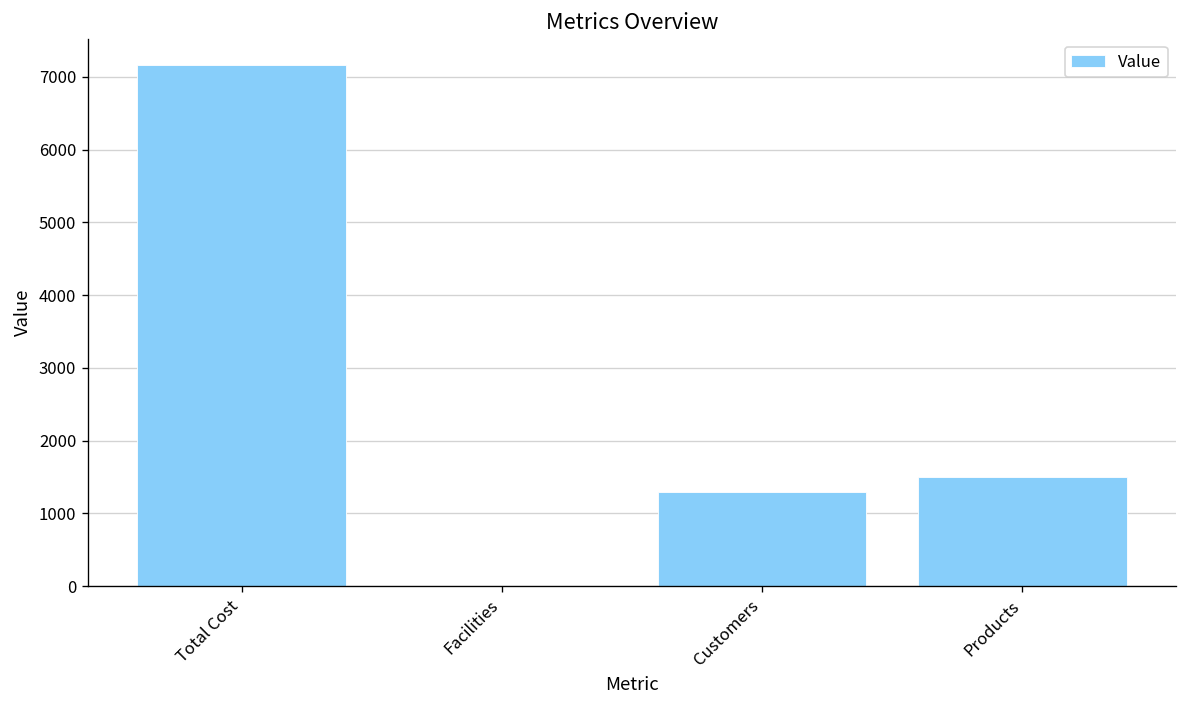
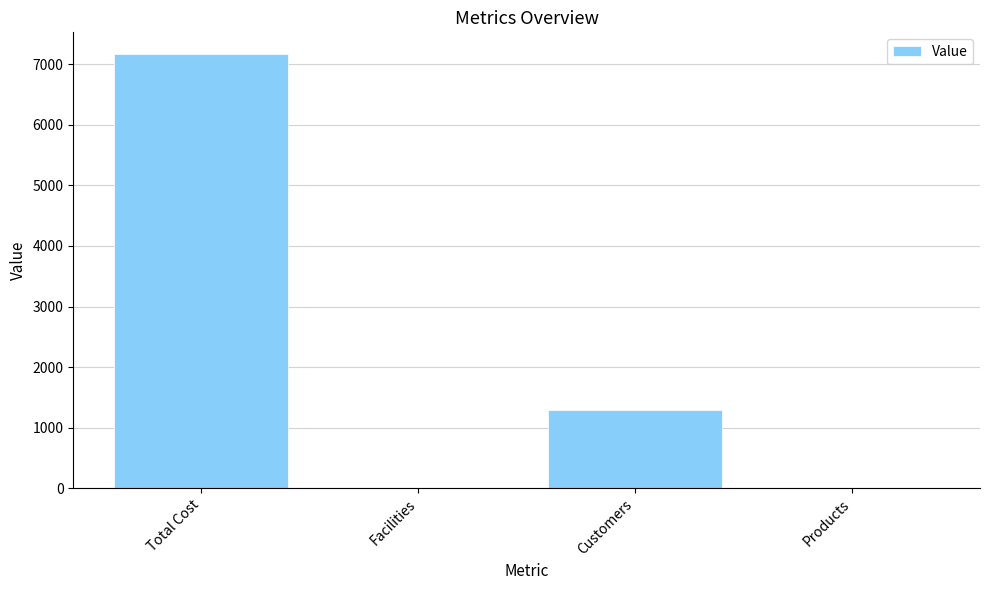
  {
    "Total Cost": 7200,
    "Customers": 1300,
-   "Products": 1500
+   "Products": 0
  }
